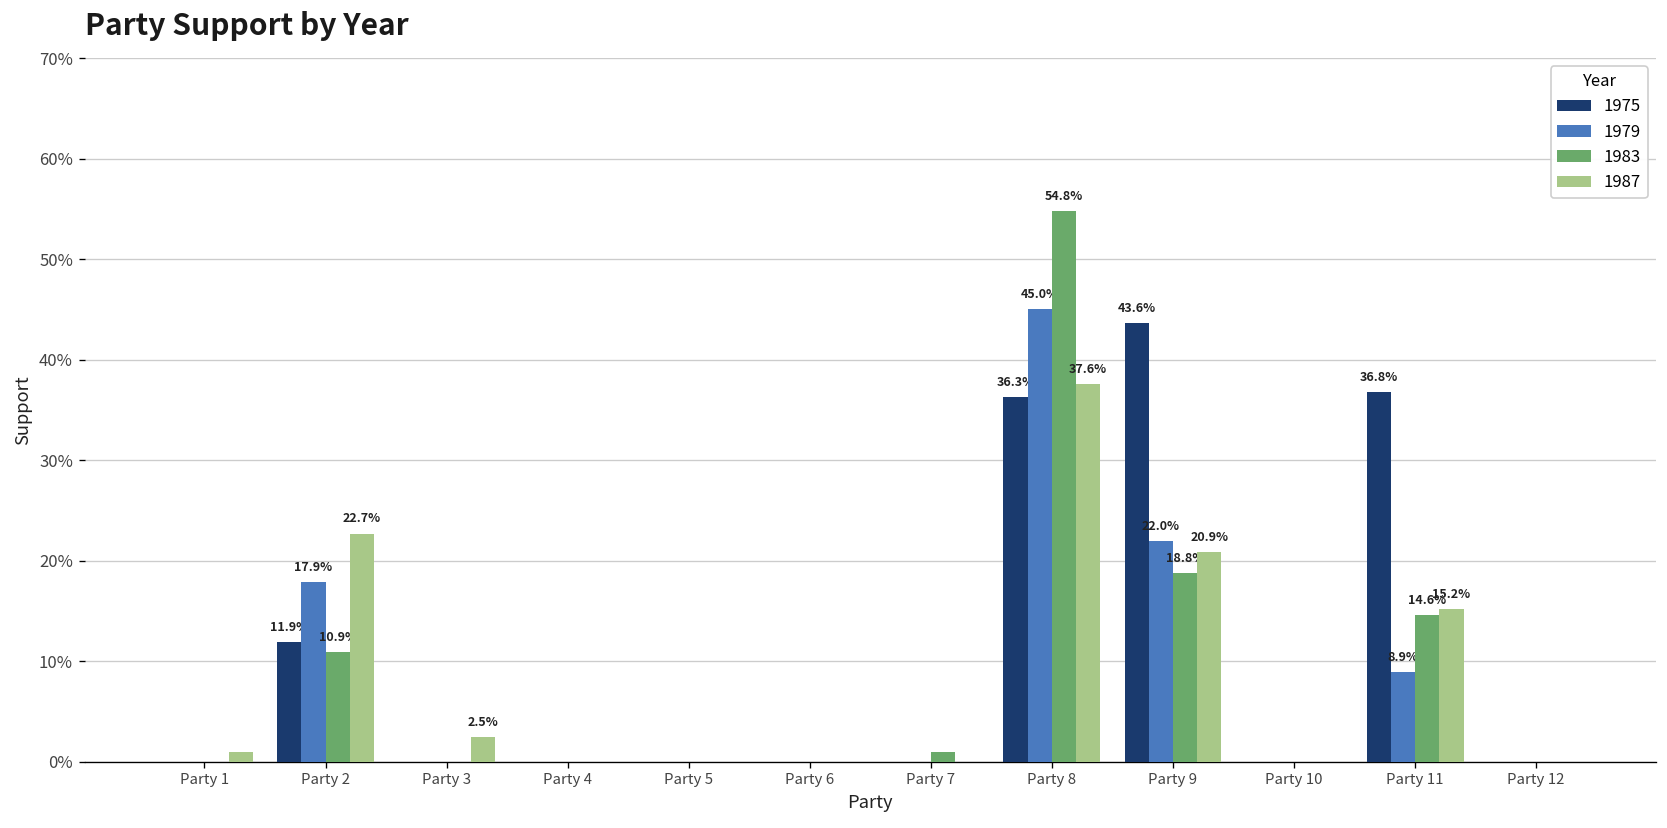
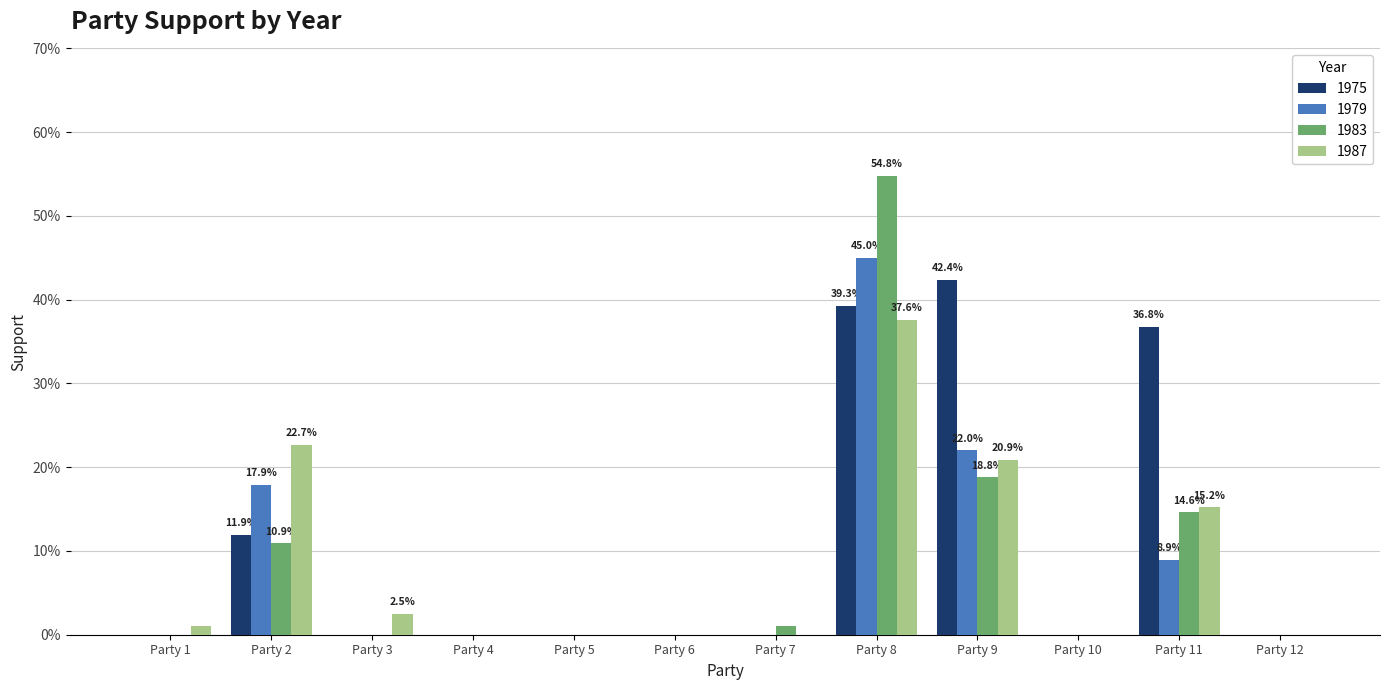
  {
    "1975": {
      "Party 2": "11.9%",
-     "Party 8": "36.3%",
-     "Party 9": "43.6%",
+     "Party 8": "39.3%",
+     "Party 9": "42.4%",
      "Party 11": "36.8%"
    },
    "1979": {
      "Party 2": "17.9%",
      "Party 8": "45.0%",
      "Party 9": "22.0%",
      "Party 11": "8.9%"
    },
    "1983": {
      "Party 2": "10.9%",
      "Party 8": "54.8%",
      "Party 9": "18.8%"
    },
    "1987": {
      "Party 2": "22.7%",
      "Party 3": "2.5%",
      "Party 8": "37.6%",
      "Party 9": "20.9%"
    }
  }
